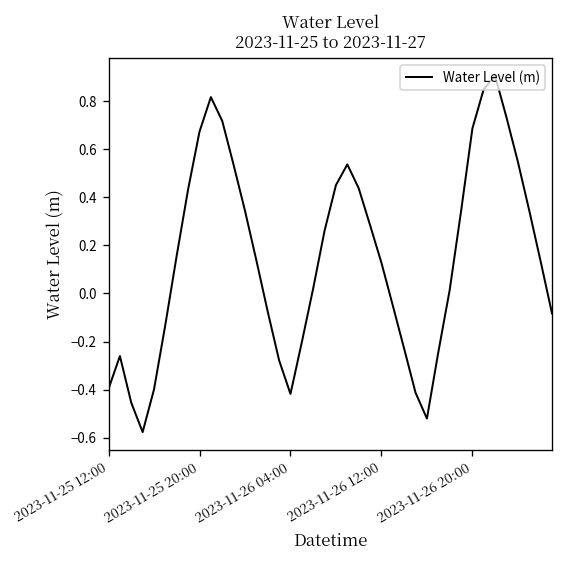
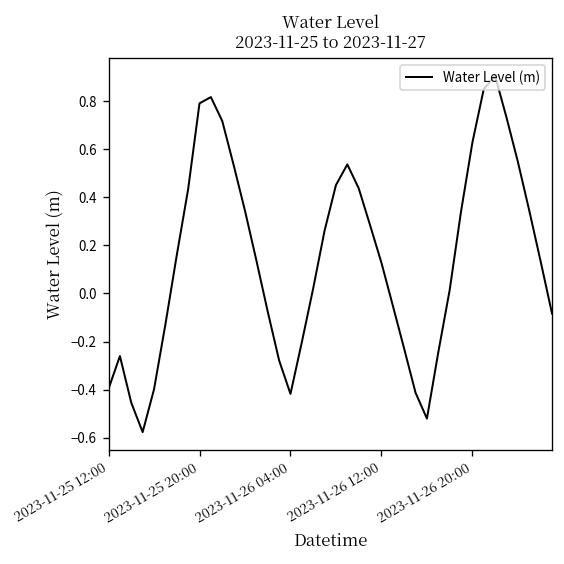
  {
    "2023-11-25 12:00": -0.40,
-   "2023-11-25 20:00": 0.67,
+   "2023-11-25 20:00": 0.79,
    "2023-11-26 04:00": -0.42,
    "2023-11-26 12:00": 0.13,
-   "2023-11-26 20:00": 0.69
+   "2023-11-26 20:00": 0.63
  }
